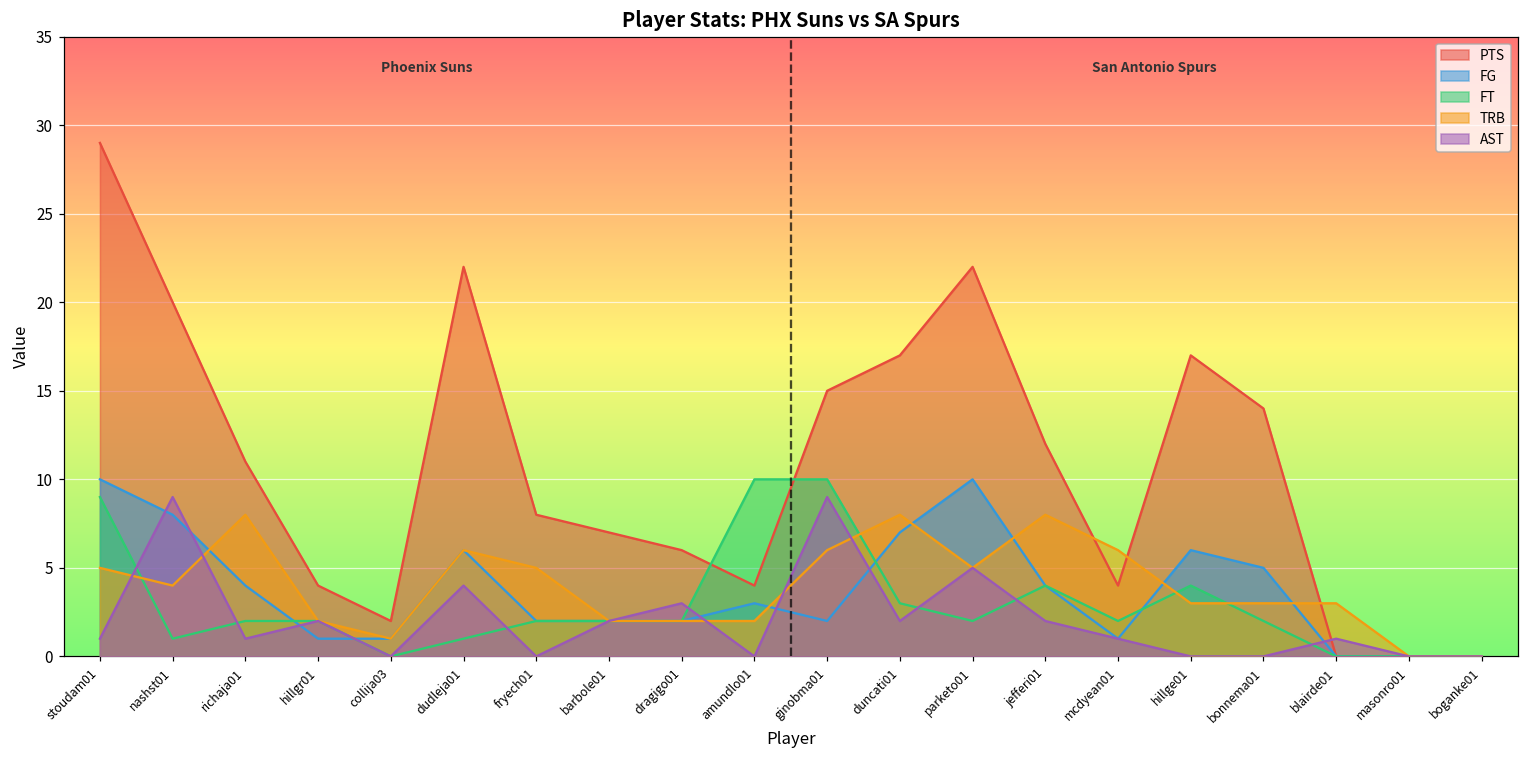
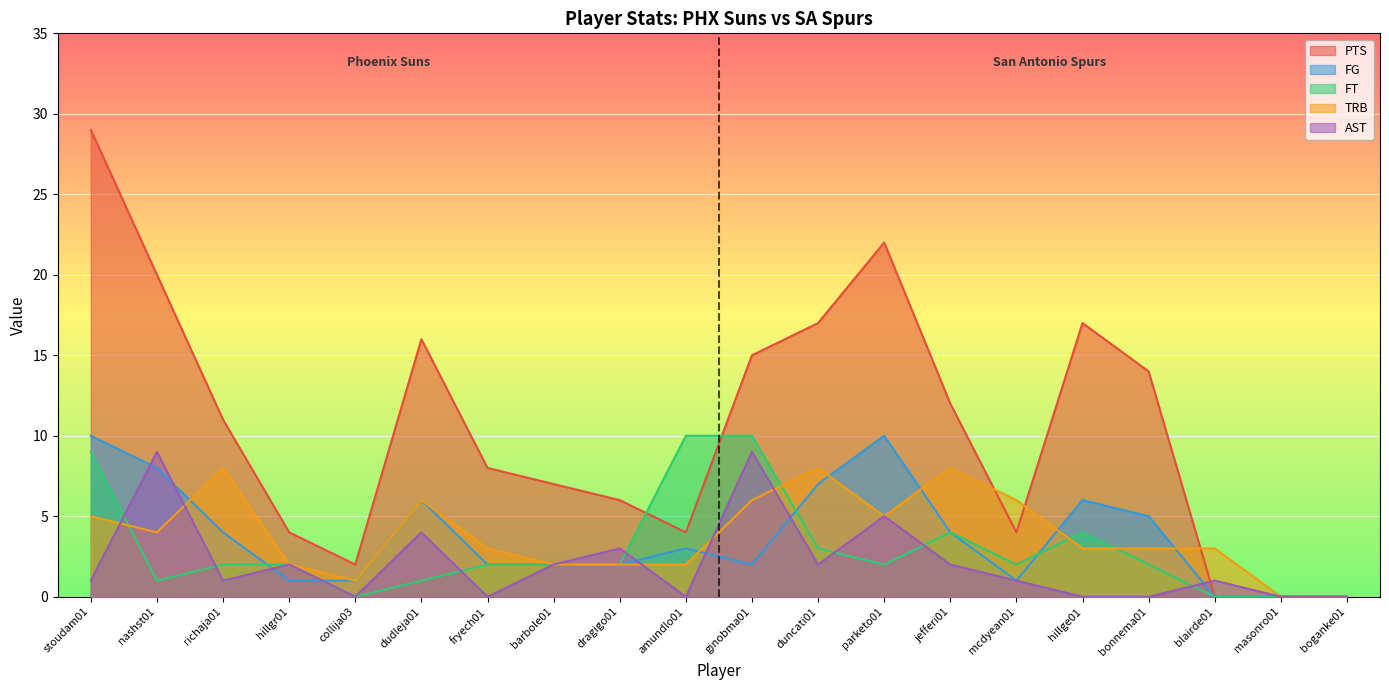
  {
    "PTS": {
      "stoudam01": 29,
      "nashst01": 20,
      "richaja01": 11,
      "hillgr01": 4,
      "collija03": 2,
-     "dudleja01": 22,
+     "dudleja01": 16,
      "fryech01": 8,
      "barbole01": 7,
      "dragigo01": 6,
      "amundlo01": 4,
      "ginobma01": 15,
      "duncati01": 17,
      "parketo01": 22,
      "jefferi01": 12,
      "mcdyean01": 4,
      "hillge01": 17,
      "bonnema01": 14
    },
    "FG": {
      "stoudam01": 10,
      "nashst01": 8,
      "richaja01": 4,
      "hillgr01": 1,
      "amundlo01": 3,
      "ginobma01": 2,
      "duncati01": 7,
      "parketo01": 10,
      "hillge01": 6,
      "bonnema01": 5
    },
    "FT": {
      "stoudam01": 9,
      "nashst01": 1,
      "richaja01": 2,
      "dudleja01": 1,
      "amundlo01": 10,
      "ginobma01": 10,
      "duncati01": 3,
      "parketo01": 2,
      "mcdyean01": 2,
      "hillge01": 4,
      "bonnema01": 2
    },
    "TRB": {
      "stoudam01": 5,
      "nashst01": 4,
      "richaja01": 8,
-     "fryech01": 5,
+     "fryech01": 3,
      "amundlo01": 2,
      "ginobma01": 6,
      "duncati01": 8,
      "jefferi01": 8,
      "mcdyean01": 6,
      "hillge01": 3,
      "bonnema01": 3,
      "blairde01": 3
    },
    "AST": {
      "stoudam01": 1,
      "nashst01": 9,
      "richaja01": 1,
      "dudleja01": 4,
      "fryech01": 0,
      "dragigo01": 3,
      "amundlo01": 0,
      "ginobma01": 9,
      "duncati01": 2,
      "jefferi01": 2,
      "hillge01": 0,
      "bonnema01": 0,
      "blairde01": 1
    }
  }
